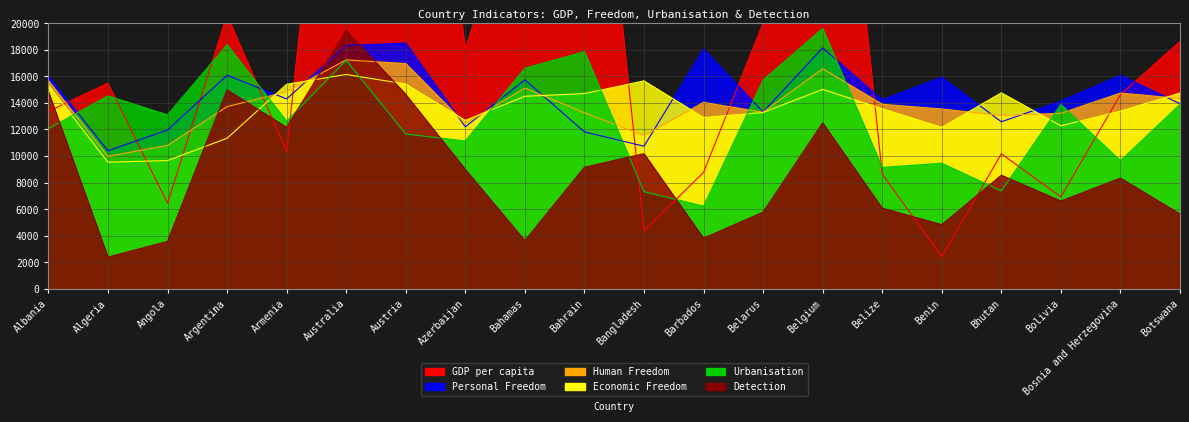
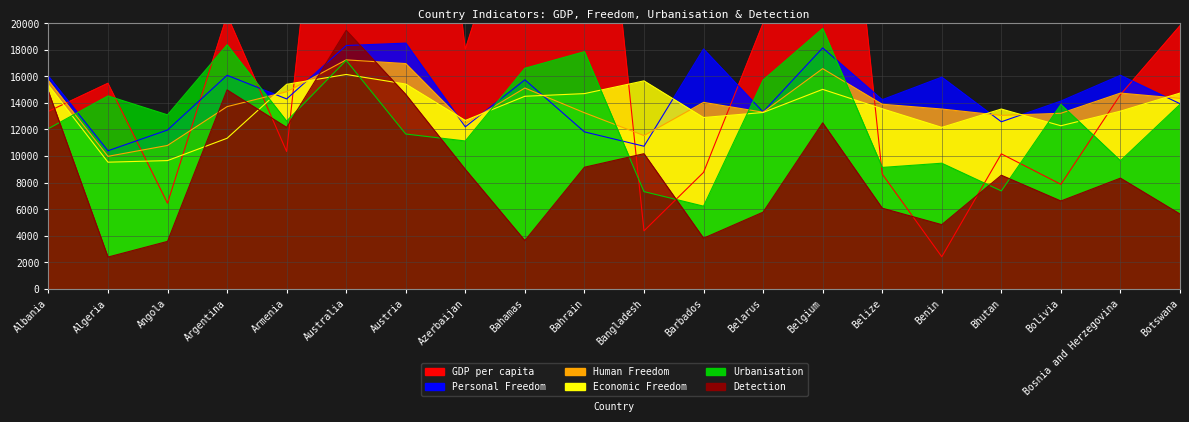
  {
    "GDP per capita": {
      "Albania": 13400,
      "Algeria": 15500,
      "Angola": 6500,
      "Armenia": 10300,
      "Azerbaijan": 18000,
      "Bangladesh": 4400,
      "Barbados": 8800,
      "Belarus": 20000,
      "Belize": 8600,
      "Benin": 2400,
      "Bhutan": 10200,
-     "Bolivia": 6900,
-     "Botswana": 18600
+     "Bolivia": 7900,
+     "Botswana": 19800
    },
    "Personal Freedom": {
      "Albania": 16000,
      "Algeria": 10400,
      "Angola": 12000,
      "Argentina": 16100,
      "Armenia": 14300,
      "Australia": 18300,
      "Austria": 18500,
      "Azerbaijan": 12200,
      "Bahamas": 15700,
      "Bahrain": 11800,
      "Bangladesh": 10700,
      "Barbados": 18100,
      "Belgium": 18100,
      "Belize": 14200,
      "Benin": 15900,
      "Bhutan": 12600,
      "Bolivia": 14100,
      "Bosnia and Herzegovina": 16100
    },
    "Human Freedom": {
      "Albania": 15700,
      "Algeria": 10000,
      "Angola": 10800,
      "Argentina": 13700,
      "Armenia": 14800,
      "Austria": 17000,
      "Azerbaijan": 12400,
      "Bahamas": 15100,
      "Bahrain": 13300,
      "Bangladesh": 11500,
      "Barbados": 14000,
      "Belgium": 16600,
      "Belize": 13900,
      "Benin": 13500,
      "Bhutan": 13100,
      "Bolivia": 13200,
      "Botswana": 14300
    },
    "Economic Freedom": {
      "Albania": 15300,
      "Algeria": 9500,
      "Angola": 9700,
      "Argentina": 11300,
      "Armenia": 15400,
      "Australia": 16100,
      "Austria": 15400,
      "Azerbaijan": 12700,
      "Bahamas": 14500,
      "Bahrain": 14700,
      "Bangladesh": 15700,
      "Barbados": 12900,
      "Belgium": 15000,
      "Belize": 13600,
      "Benin": 12200,
-     "Bhutan": 14800,
+     "Bhutan": 13500,
      "Bolivia": 12300,
      "Bosnia and Herzegovina": 13400,
      "Botswana": 14700
    },
    "Urbanisation": {
      "Albania": 12100,
      "Algeria": 14500,
      "Angola": 13100,
      "Argentina": 18400,
      "Armenia": 12600,
      "Austria": 11700,
      "Azerbaijan": 11100,
      "Bahamas": 16600,
      "Bahrain": 17900,
      "Bangladesh": 7300,
      "Barbados": 6200,
      "Belarus": 15700,
      "Belgium": 19600,
      "Belize": 9100,
      "Benin": 9500,
      "Bhutan": 7400,
      "Bolivia": 13900,
      "Bosnia and Herzegovina": 9600
    },
    "Detection": {
      "Albania": 14900,
      "Algeria": 2400,
      "Angola": 3600,
      "Argentina": 15000,
      "Armenia": 12200,
      "Australia": 19500,
      "Austria": 14600,
      "Azerbaijan": 9000,
      "Bahamas": 3600,
      "Bahrain": 9200,
      "Bangladesh": 10200,
      "Barbados": 3800,
      "Belarus": 5800,
      "Belgium": 12500,
      "Belize": 6100,
      "Benin": 4800,
      "Bhutan": 8600,
      "Bolivia": 6600,
      "Bosnia and Herzegovina": 8300,
      "Botswana": 5600
    }
  }
